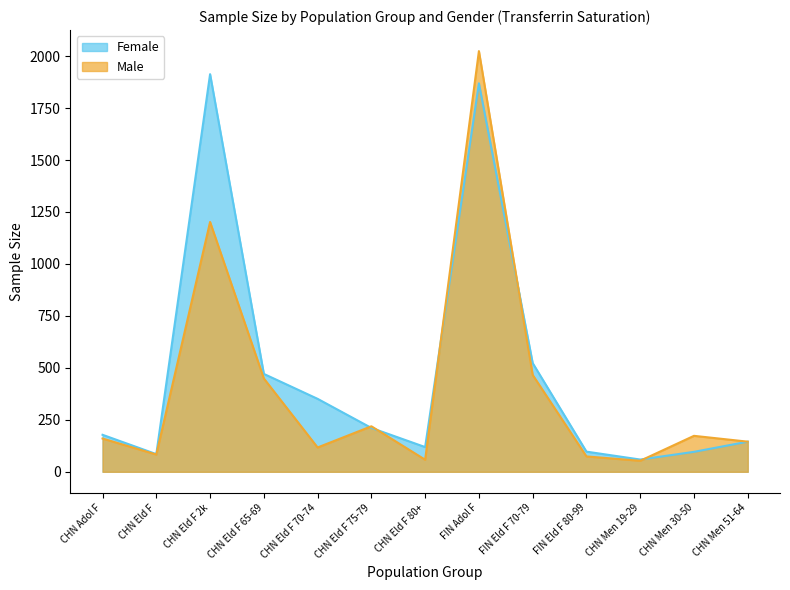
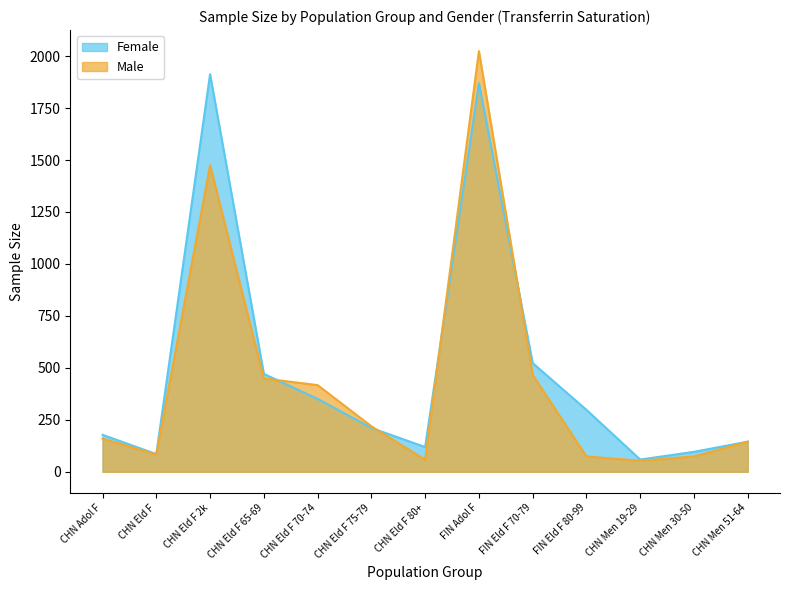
  {
    "Female": {
      "CHN Adol F": 180,
      "CHN Eld F 2k": 1910,
      "CHN Eld F 65-69": 470,
      "CHN Eld F 70-74": 350,
      "CHN Eld F 80+": 120,
      "FIN Adol F": 1870,
      "FIN Eld F 70-79": 520,
-     "FIN Eld F 80-99": 100,
+     "FIN Eld F 80-99": 300,
      "CHN Men 30-50": 100
    },
    "Male": {
      "CHN Adol F": 160,
-     "CHN Eld F 2k": 1200,
+     "CHN Eld F 2k": 1480,
      "CHN Eld F 65-69": 450,
-     "CHN Eld F 70-74": 120,
+     "CHN Eld F 70-74": 420,
      "CHN Eld F 80+": 60,
      "FIN Adol F": 2020,
      "FIN Eld F 70-79": 470,
      "FIN Eld F 80-99": 70,
-     "CHN Men 30-50": 170
+     "CHN Men 30-50": 70
    }
  }
